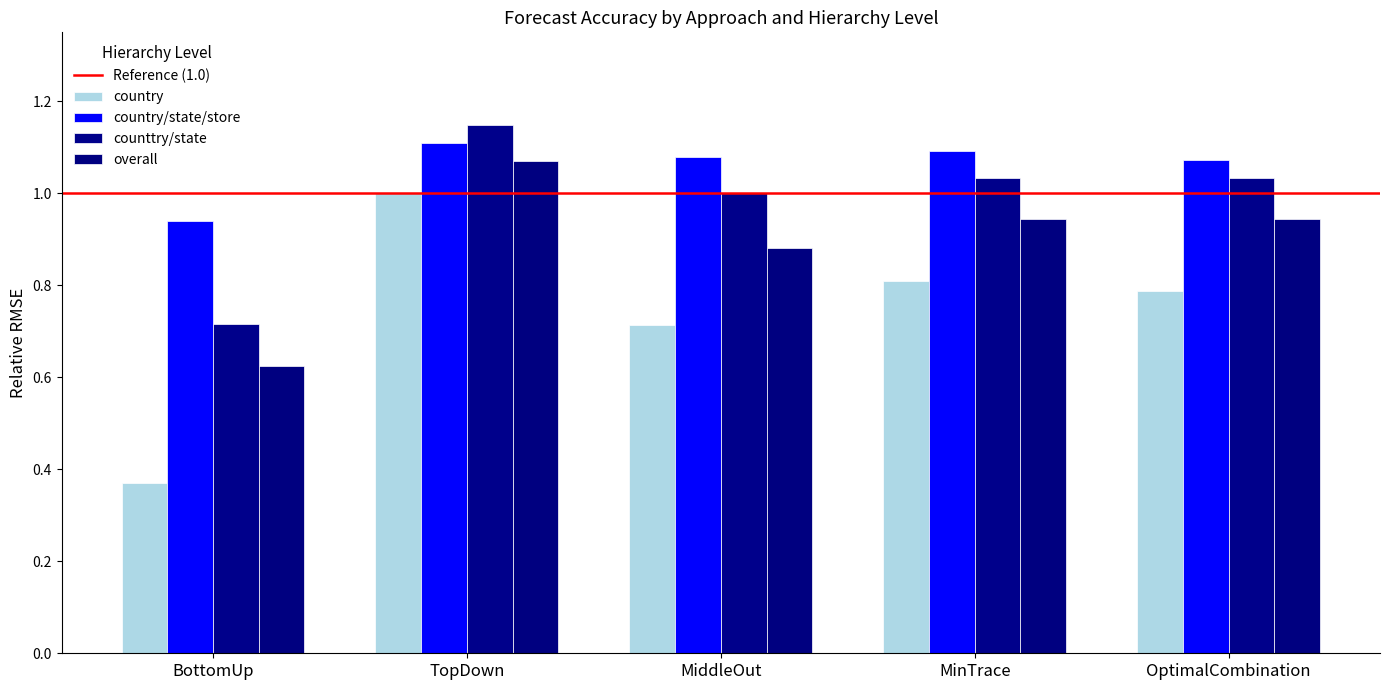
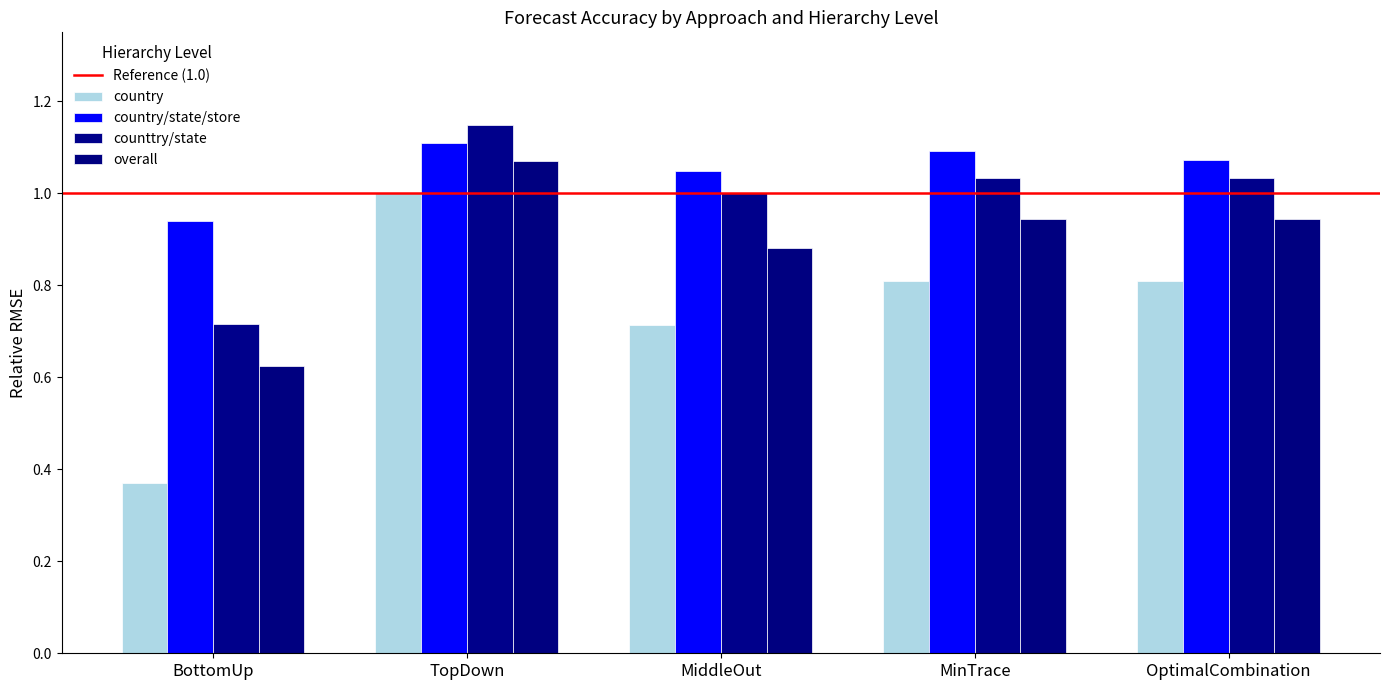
  {
    "country": {
      "BottomUp": 0.37,
      "TopDown": 1.00,
      "MiddleOut": 0.71,
      "MinTrace": 0.81,
-     "OptimalCombination": 0.79
+     "OptimalCombination": 0.81
    },
    "country/state/store": {
      "BottomUp": 0.94,
      "TopDown": 1.11,
-     "MiddleOut": 1.08,
+     "MiddleOut": 1.05,
      "MinTrace": 1.09,
      "OptimalCombination": 1.07
    }
  }
